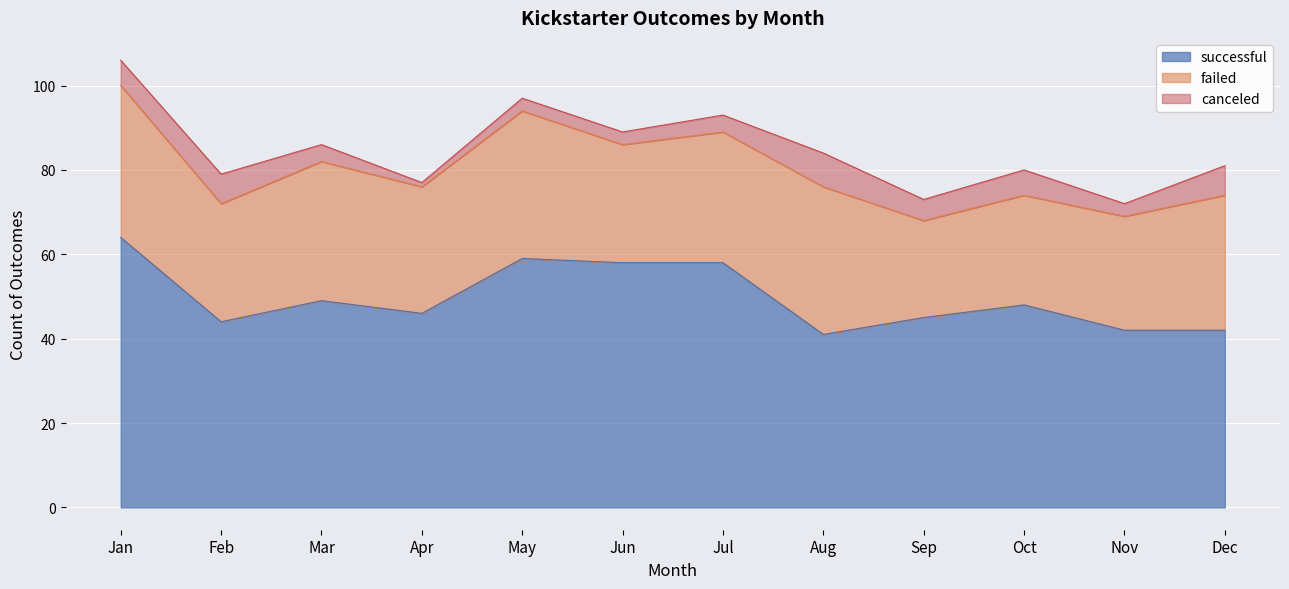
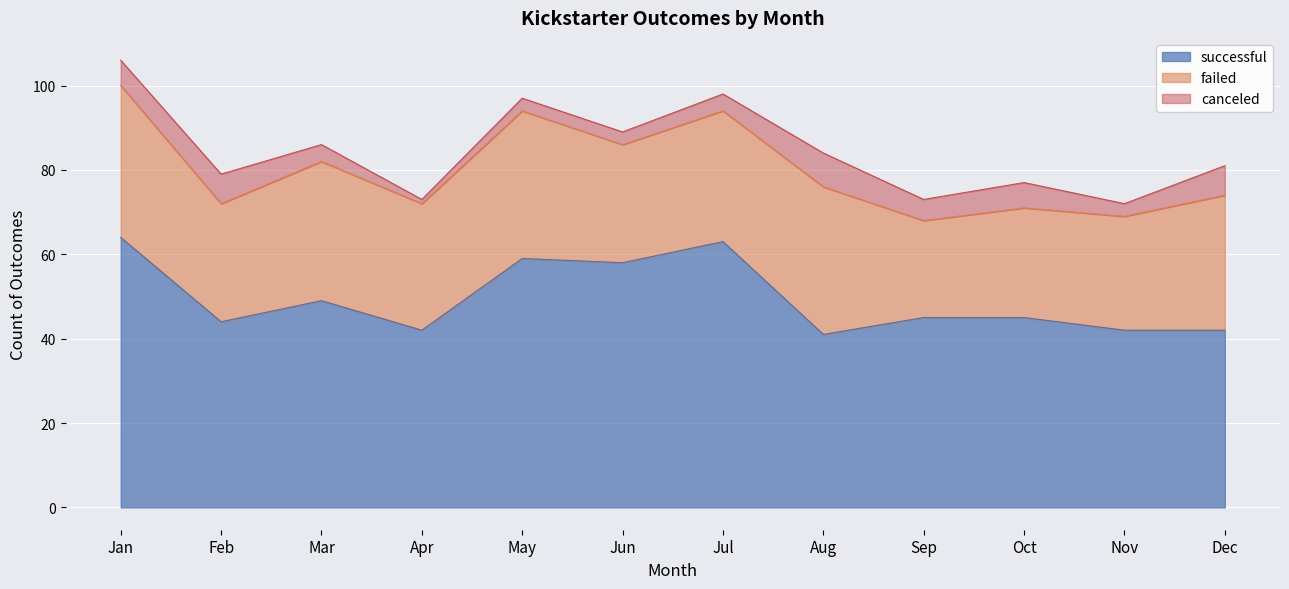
  {
    "successful": {
      "Jan": 64,
      "Feb": 44,
      "Mar": 49,
-     "Apr": 46,
+     "Apr": 42,
      "May": 59,
      "Jun": 58,
-     "Jul": 58,
+     "Jul": 63,
      "Aug": 41,
      "Sep": 45,
-     "Oct": 48,
+     "Oct": 45,
      "Nov": 42,
      "Dec": 42
    }
  }
